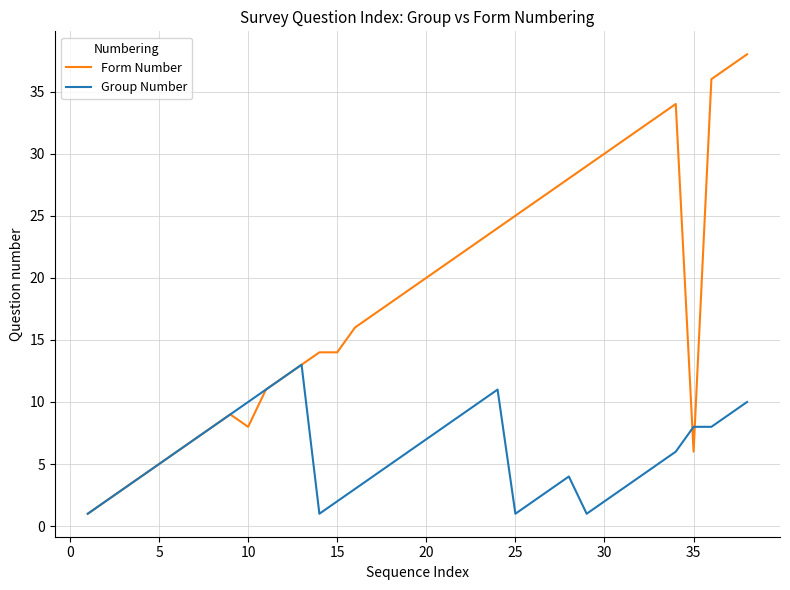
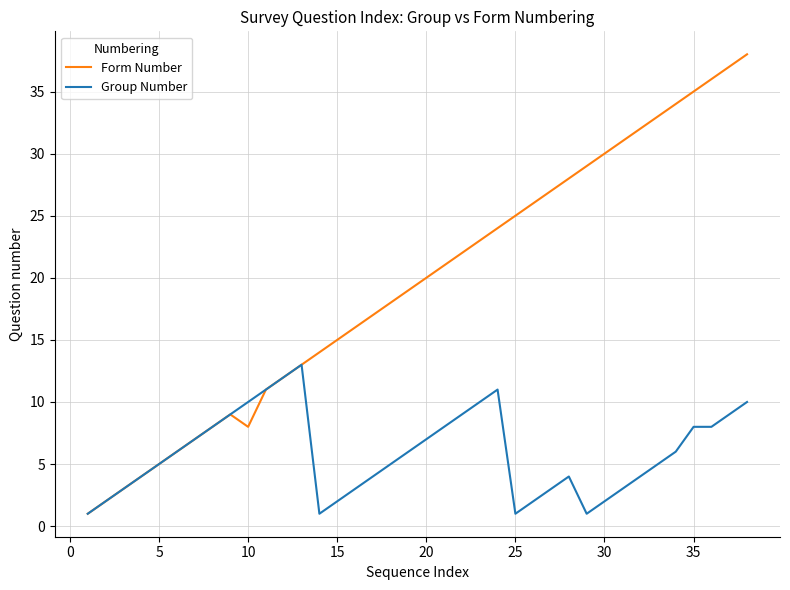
  {
    "Form Number": {
      "10": 8,
-     "15": 14,
+     "15": 15,
      "20": 20,
      "25": 25,
      "30": 30,
-     "35": 6
+     "35": 35
    },
    "Group Number": {
      "10": 10,
      "15": 2,
      "20": 7,
      "25": 1,
      "30": 2,
      "35": 8
    }
  }
